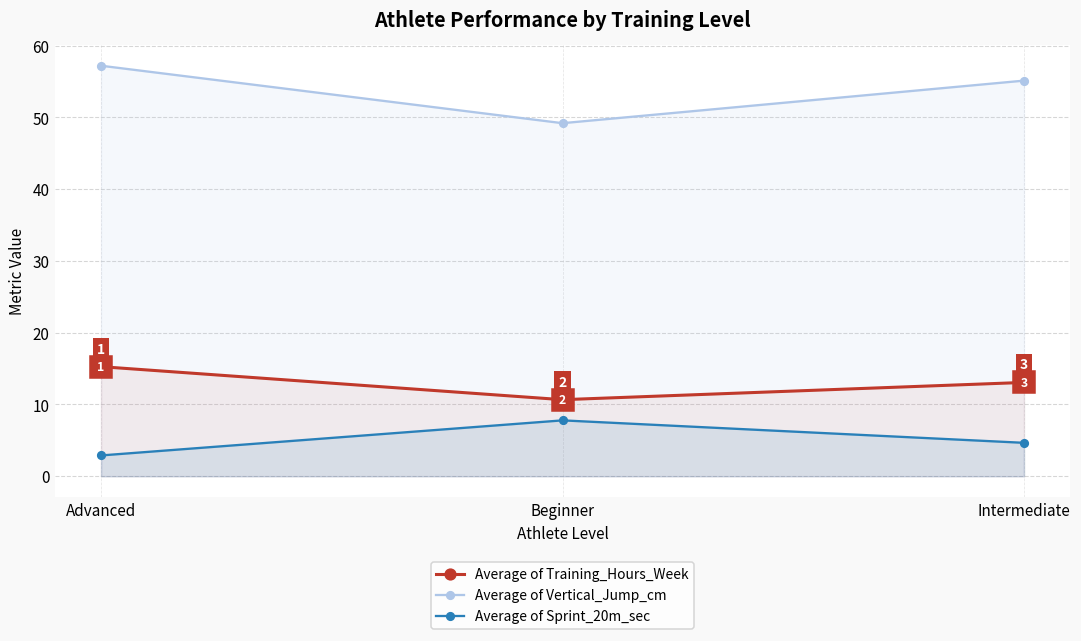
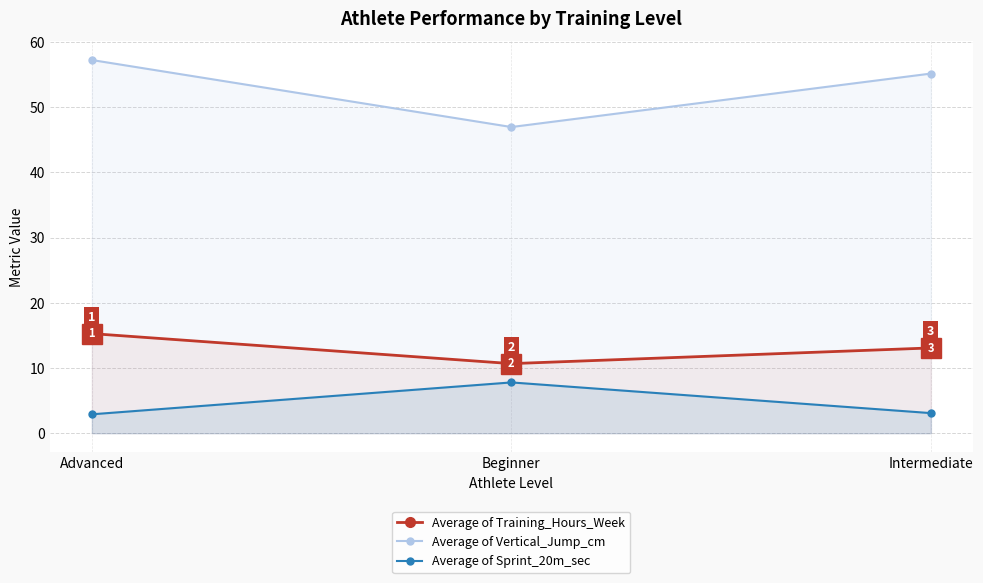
  {
    "Average of Vertical_Jump_cm": {
      "Advanced": 57,
-     "Beginner": 49,
+     "Beginner": 47,
      "Intermediate": 55
    },
    "Average of Sprint_20m_sec": {
      "Advanced": 3,
      "Beginner": 8,
-     "Intermediate": 5
+     "Intermediate": 3
    }
  }
